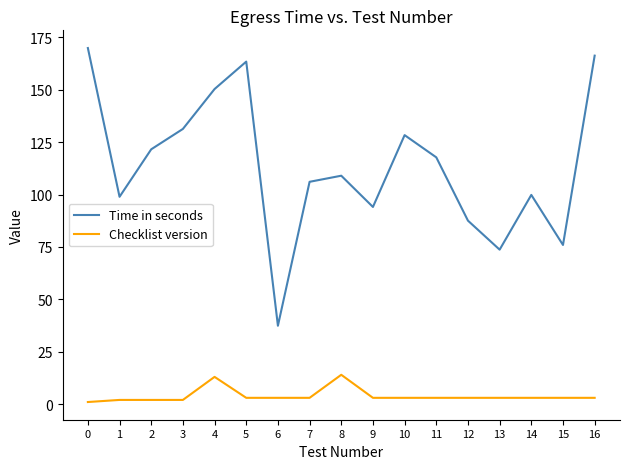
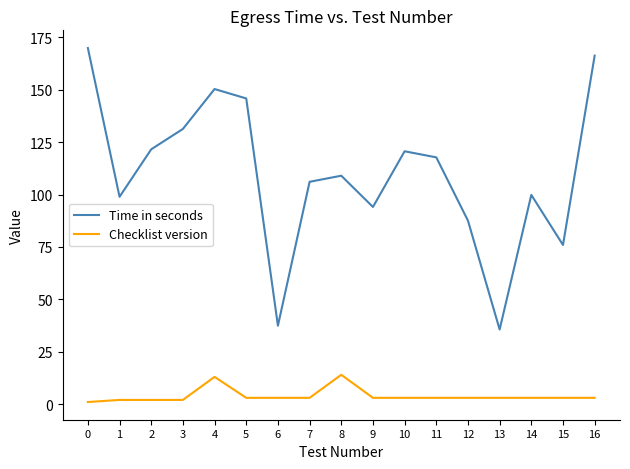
  {
    "Time in seconds": {
      "0": 170,
      "1": 99,
      "2": 122,
      "3": 131,
      "4": 150,
-     "5": 163,
+     "5": 146,
      "6": 37,
      "7": 106,
      "8": 109,
      "9": 94,
-     "10": 128,
+     "10": 121,
      "11": 118,
      "12": 88,
-     "13": 74,
+     "13": 36,
      "14": 100,
      "15": 76,
      "16": 166
    },
    "Checklist version": {
      "0": 1,
      "1": 2,
      "2": 2,
      "3": 2,
      "4": 13,
      "5": 3,
      "6": 3,
      "7": 3,
      "8": 14,
      "9": 3,
      "10": 3,
      "11": 3,
      "12": 3,
      "13": 3,
      "14": 3,
      "15": 3,
      "16": 3
    }
  }
